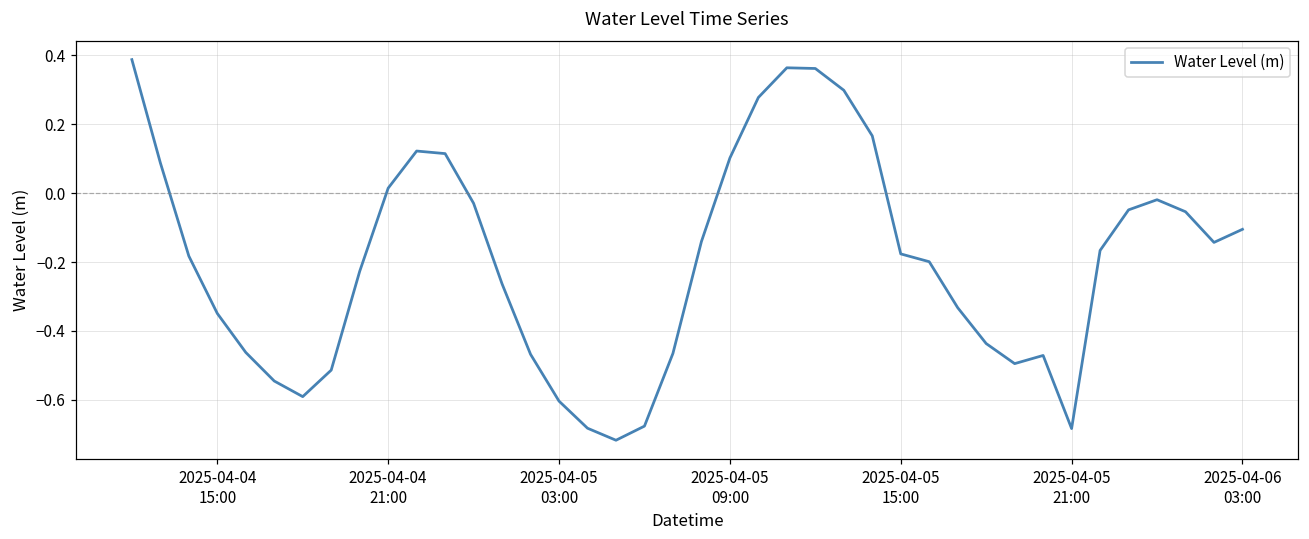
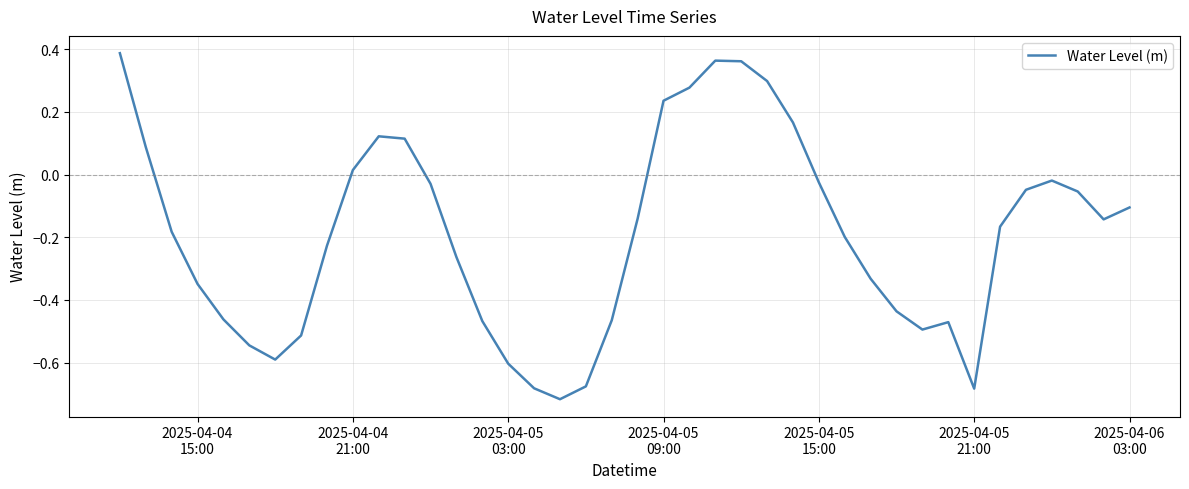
  {
    "2025-04-04 15:00": -0.35,
    "2025-04-04 21:00": 0.01,
    "2025-04-05 03:00": -0.60,
-   "2025-04-05 09:00": 0.10,
-   "2025-04-05 15:00": -0.18,
+   "2025-04-05 09:00": 0.24,
+   "2025-04-05 15:00": -0.03,
    "2025-04-05 21:00": -0.68,
    "2025-04-06 03:00": -0.11
  }
